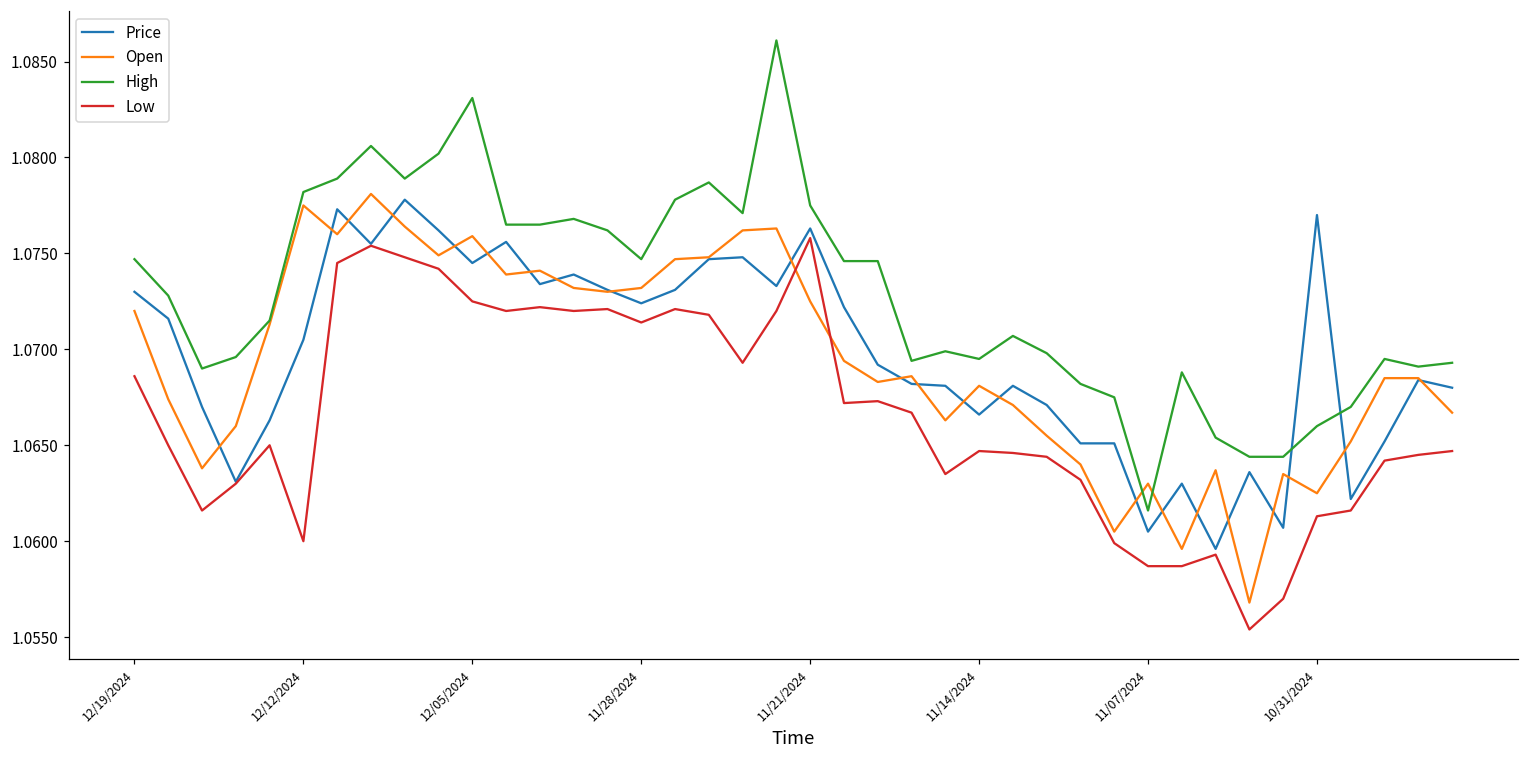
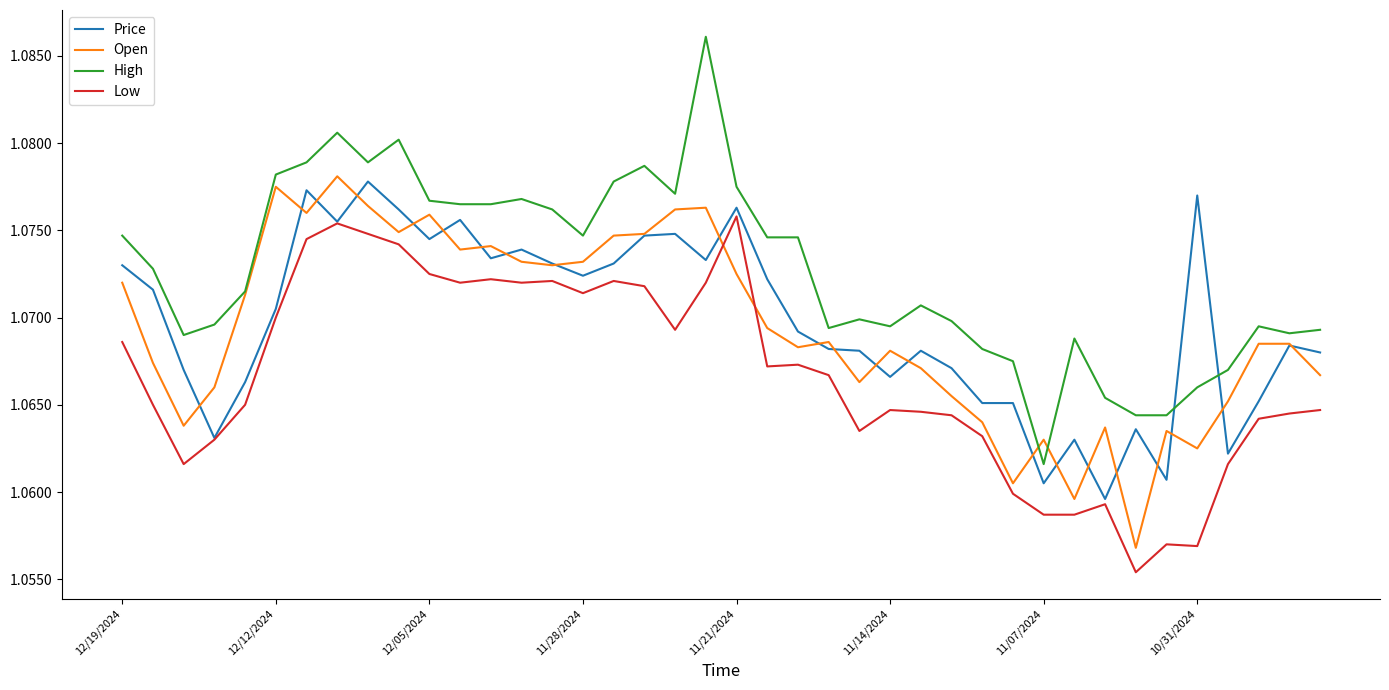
  {
    "Price": {
      "12/19/2024": 1.0730,
      "12/12/2024": 1.0705,
      "12/05/2024": 1.0745,
      "11/28/2024": 1.0724,
      "11/21/2024": 1.0763,
      "11/14/2024": 1.0666,
      "11/07/2024": 1.0605,
      "10/31/2024": 1.0770
    },
    "Open": {
      "12/19/2024": 1.0720,
      "12/12/2024": 1.0775,
      "12/05/2024": 1.0759,
      "11/28/2024": 1.0732,
      "11/21/2024": 1.0725,
      "11/14/2024": 1.0681,
      "11/07/2024": 1.0630,
      "10/31/2024": 1.0625
    },
    "High": {
      "12/19/2024": 1.0747,
      "12/12/2024": 1.0782,
-     "12/05/2024": 1.0831,
+     "12/05/2024": 1.0767,
      "11/28/2024": 1.0747,
      "11/21/2024": 1.0775,
      "11/14/2024": 1.0695,
      "11/07/2024": 1.0616,
      "10/31/2024": 1.0660
    },
    "Low": {
      "12/19/2024": 1.0686,
-     "12/12/2024": 1.06,
+     "12/12/2024": 1.07,
      "12/05/2024": 1.0725,
      "11/28/2024": 1.0714,
      "11/21/2024": 1.0758,
      "11/14/2024": 1.0647,
      "11/07/2024": 1.0587,
-     "10/31/2024": 1.0613
+     "10/31/2024": 1.0569
    }
  }
